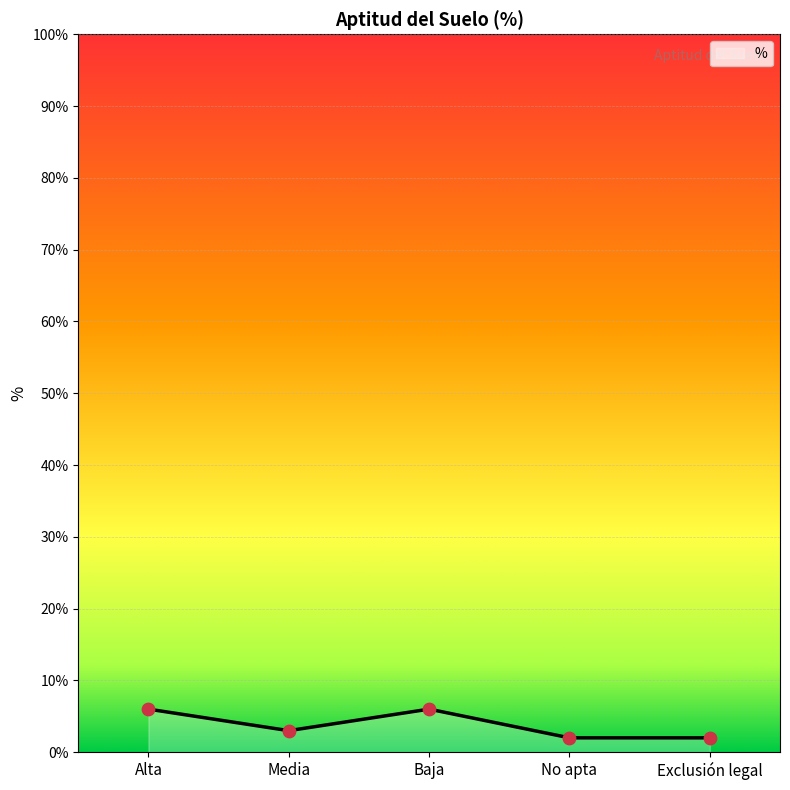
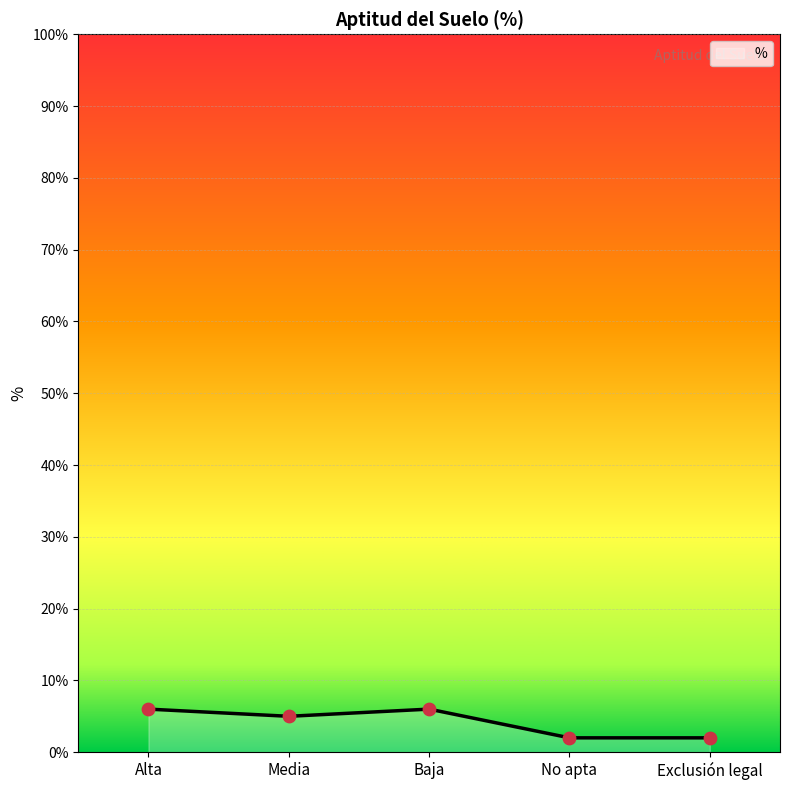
  {
    "Alta": "6%",
-   "Media": "3%",
+   "Media": "5%",
    "Baja": "6%",
    "No apta": "2%",
    "Exclusión legal": "2%"
  }
